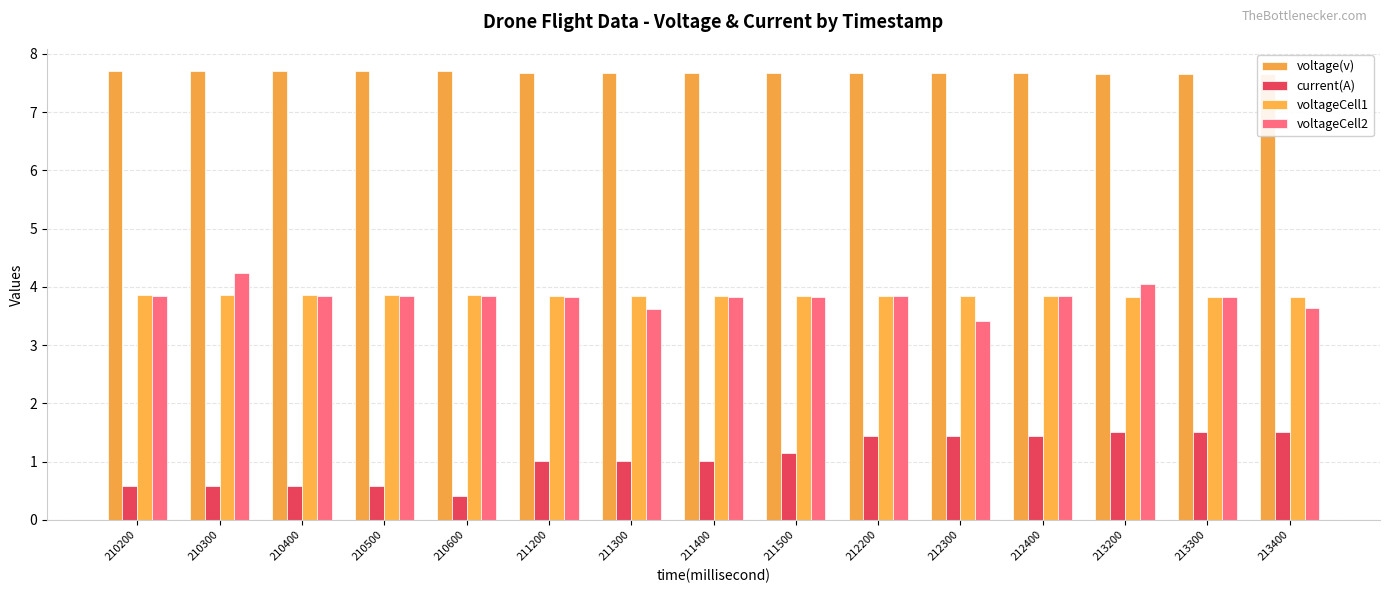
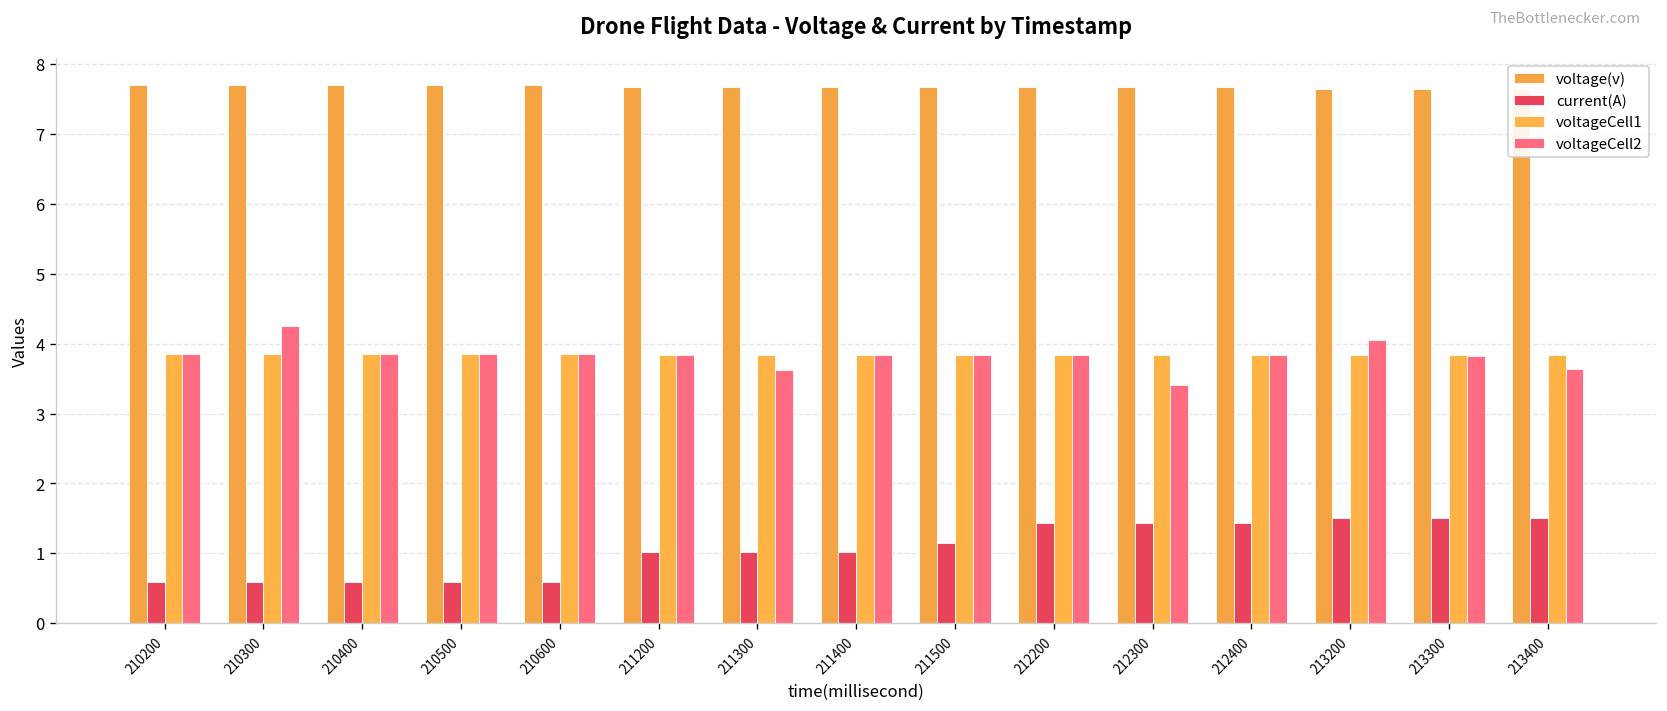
  {
    "current(A)": {
      "210200": 0.6,
      "210300": 0.6,
      "210400": 0.6,
      "210500": 0.6,
-     "210600": 0.4,
+     "210600": 0.6,
      "211200": 1.0,
      "211300": 1.0,
      "211400": 1.0,
      "211500": 1.2,
      "212200": 1.4,
      "212300": 1.4,
      "212400": 1.4,
      "213200": 1.5,
      "213300": 1.5,
      "213400": 1.5
    },
    "voltageCell2": {
      "210200": 3.8,
      "210300": 4.2,
      "210400": 3.8,
      "210500": 3.8,
      "210600": 3.8,
      "211200": 3.8,
      "211300": 3.6,
      "211400": 3.8,
      "211500": 3.8,
      "212200": 3.8,
      "212300": 3.4,
      "212400": 3.8,
      "213200": 4.1,
      "213300": 3.8,
      "213400": 3.6
    }
  }
